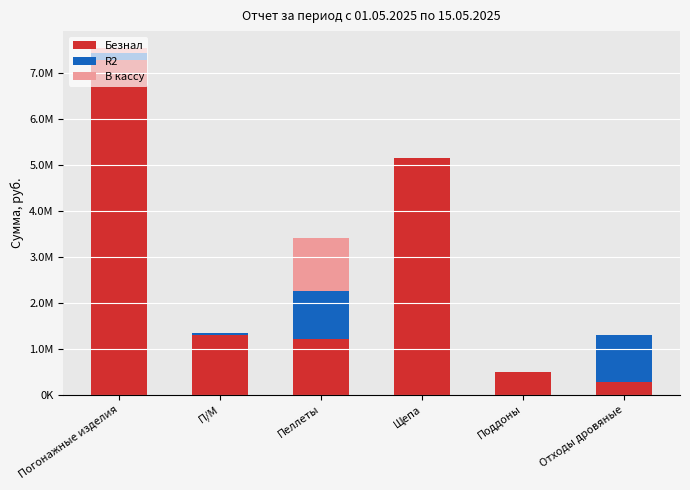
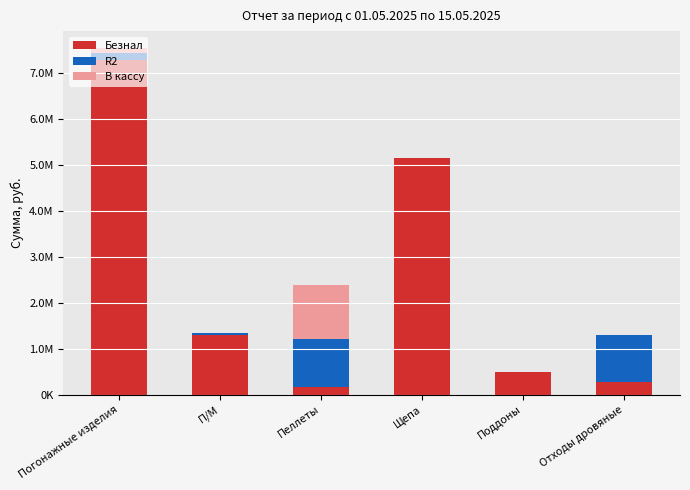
  {
    "Безнал": {
      "П/М": 1300000,
-     "Пеллеты": 1200000,
+     "Пеллеты": 200000,
      "Щепа": 5200000,
      "Поддоны": 500000,
      "Отходы дровяные": 300000
    },
    "R2": {
      "Пеллеты": 1100000,
      "Щепа": 0,
      "Поддоны": 0,
      "Отходы дровяные": 1000000
    },
    "В кассу": {
      "П/М": 0,
      "Пеллеты": 1200000,
      "Щепа": 0,
      "Поддоны": 0,
      "Отходы дровяные": 0
    }
  }
